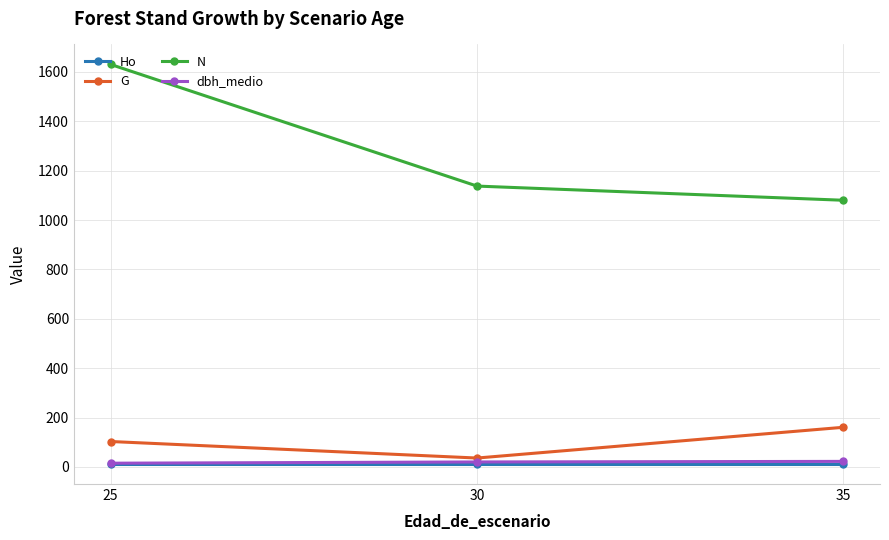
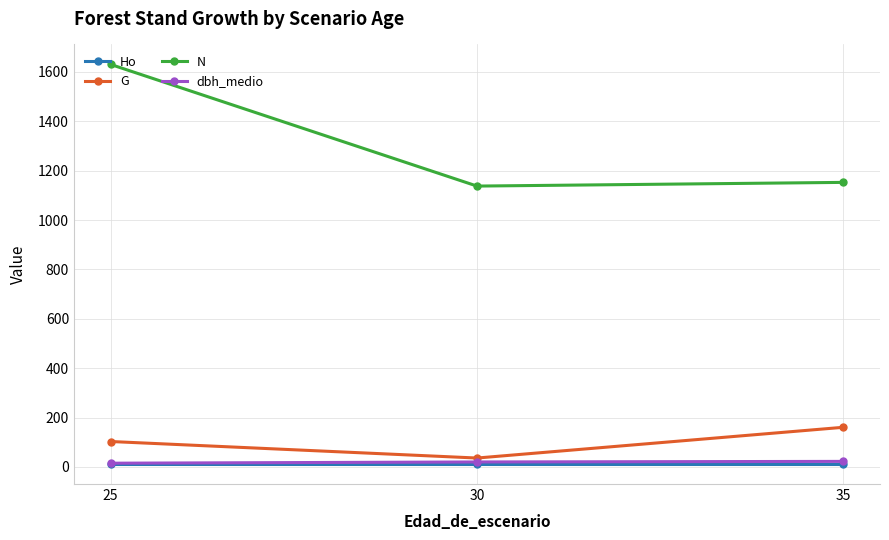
  {
    "Ho": {
      "35": 10
    },
    "G": {
      "25": 100,
      "30": 40,
      "35": 160
    },
    "N": {
      "25": 1630,
      "30": 1140,
-     "35": 1080
+     "35": 1150
    },
    "dbh_medio": {
      "35": 20
    }
  }
